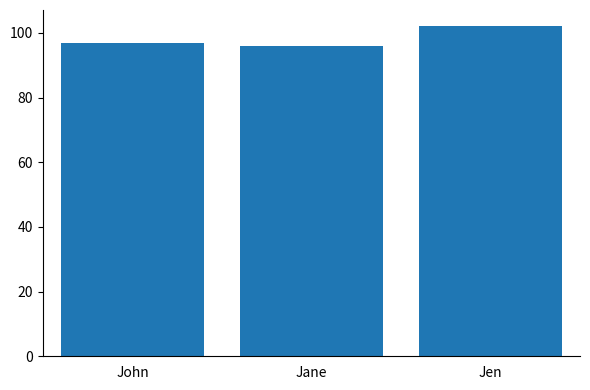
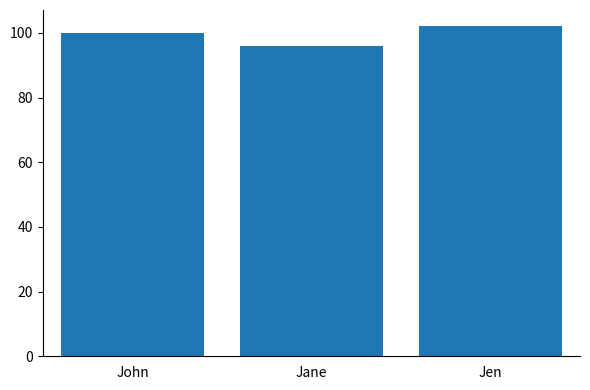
  {
-   "John": 97,
+   "John": 100,
    "Jane": 96,
    "Jen": 102
  }
